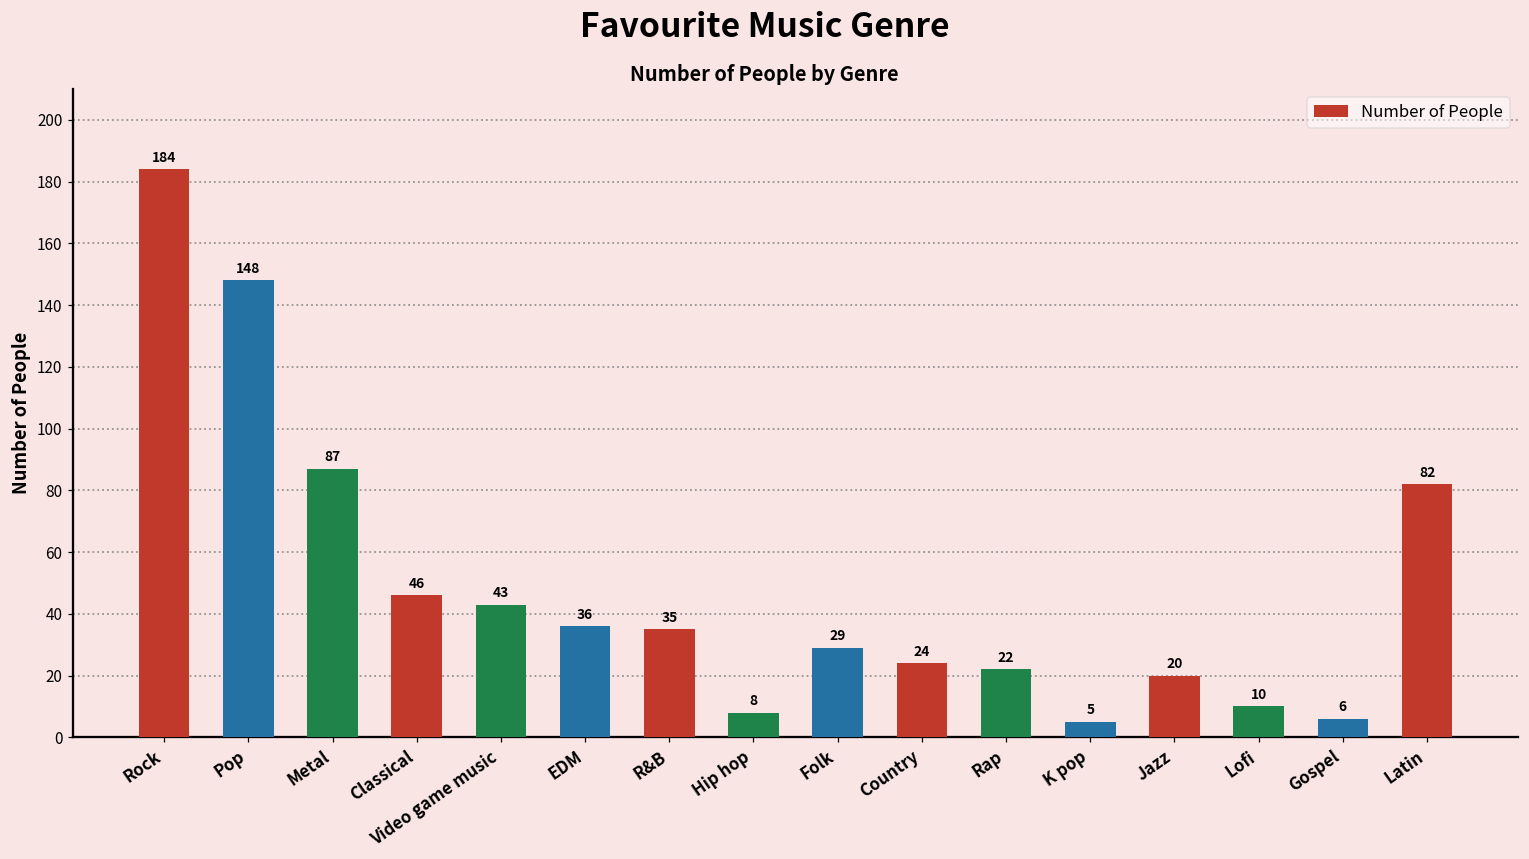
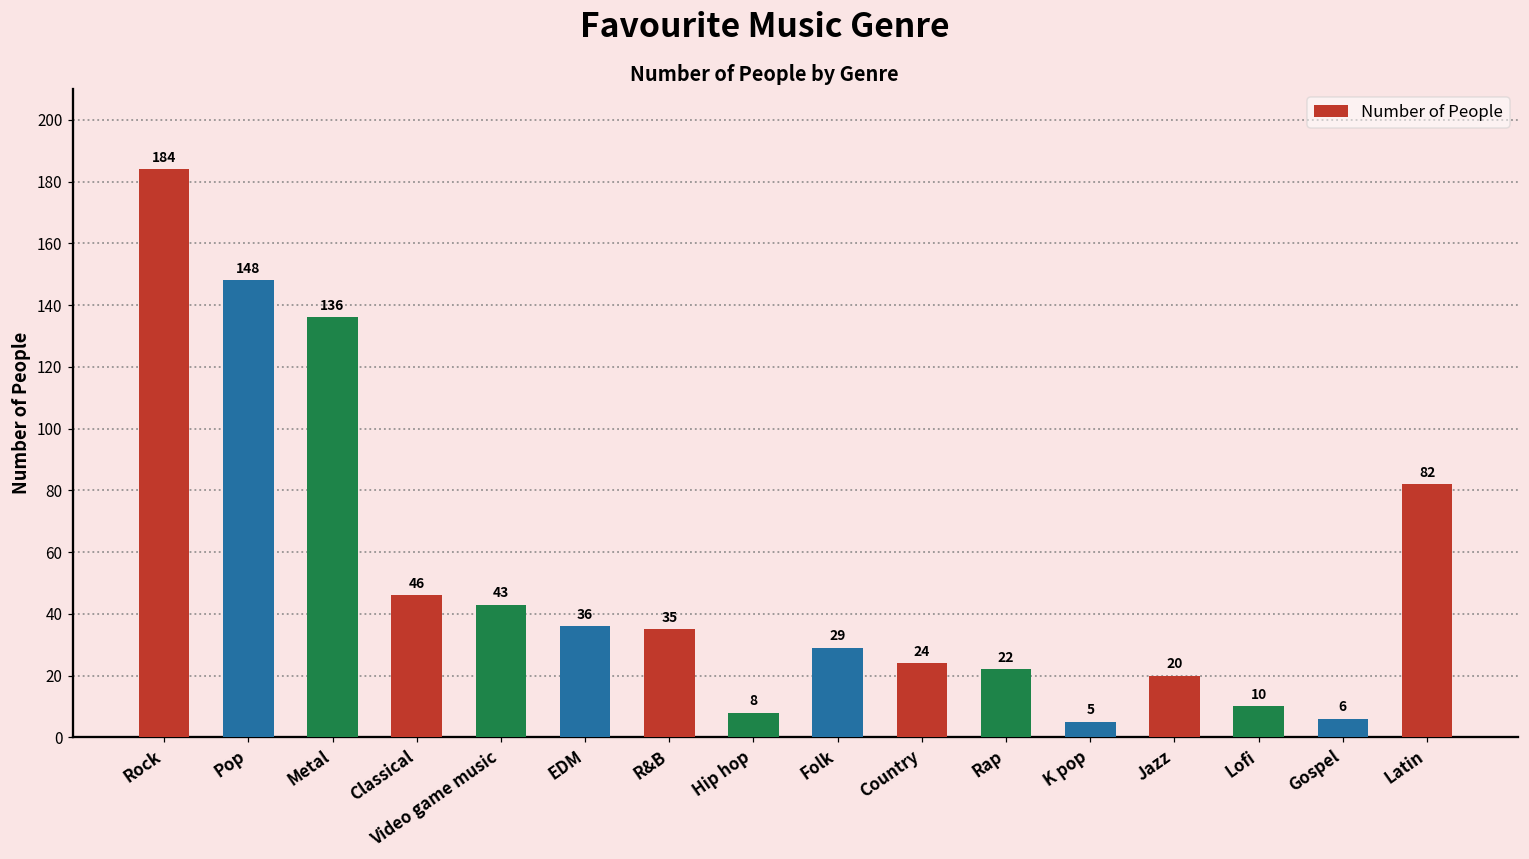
  {
    "Rock": 184,
    "Pop": 148,
-   "Metal": 87,
+   "Metal": 136,
    "Classical": 46,
    "Video game music": 43,
    "EDM": 36,
    "R&B": 35,
    "Hip hop": 8,
    "Folk": 29,
    "Country": 24,
    "Rap": 22,
    "K pop": 5,
    "Jazz": 20,
    "Lofi": 10,
    "Gospel": 6,
    "Latin": 82
  }
